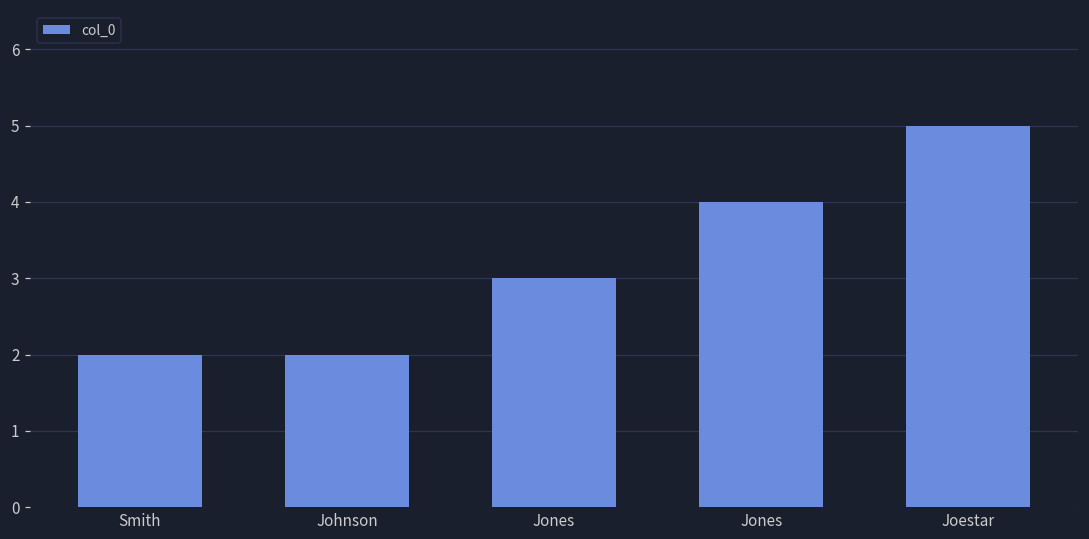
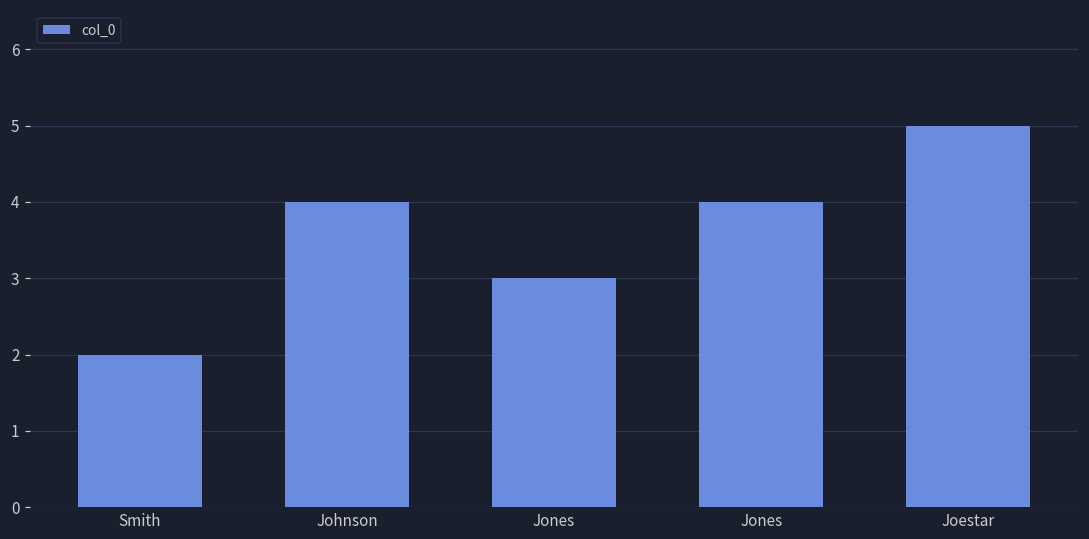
  {
    "Smith": 2,
-   "Johnson": 2,
+   "Johnson": 4,
    "Joestar": 5
  }
